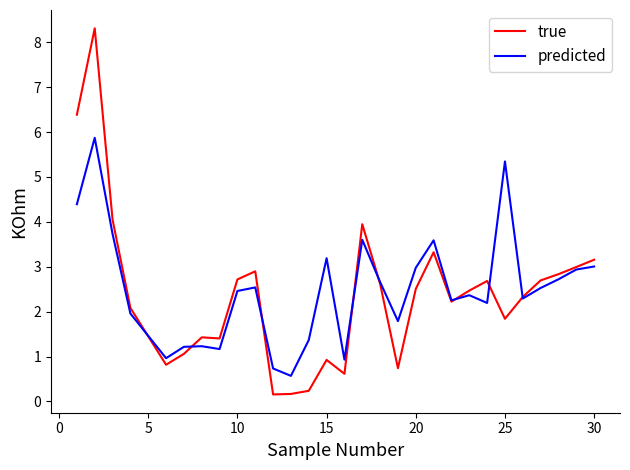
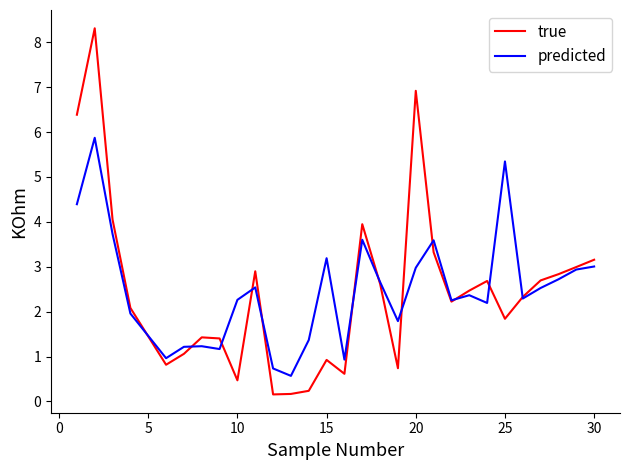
  {
    "true": {
-     "10": 2.7,
+     "10": 0.5,
      "15": 0.9,
-     "20": 2.5,
+     "20": 6.9,
      "25": 1.8,
      "30": 3.2
    },
    "predicted": {
-     "10": 2.5,
+     "10": 2.3,
      "15": 3.2,
      "20": 3.0,
      "25": 5.3,
      "30": 3.0
    }
  }
